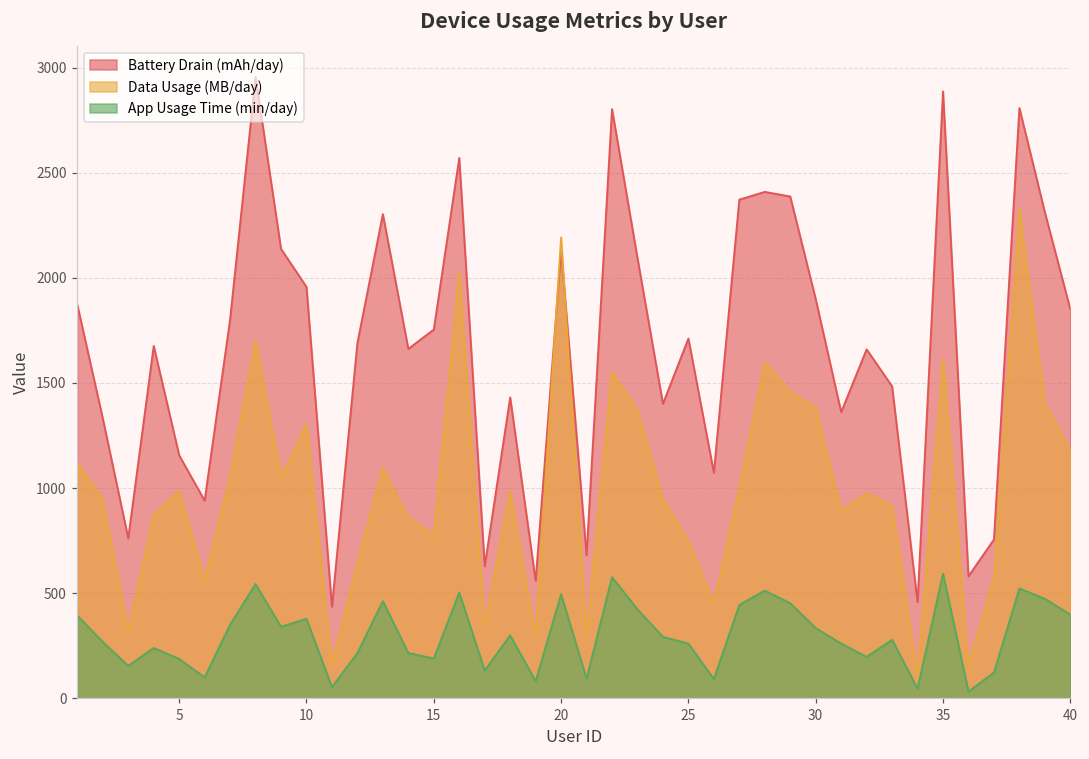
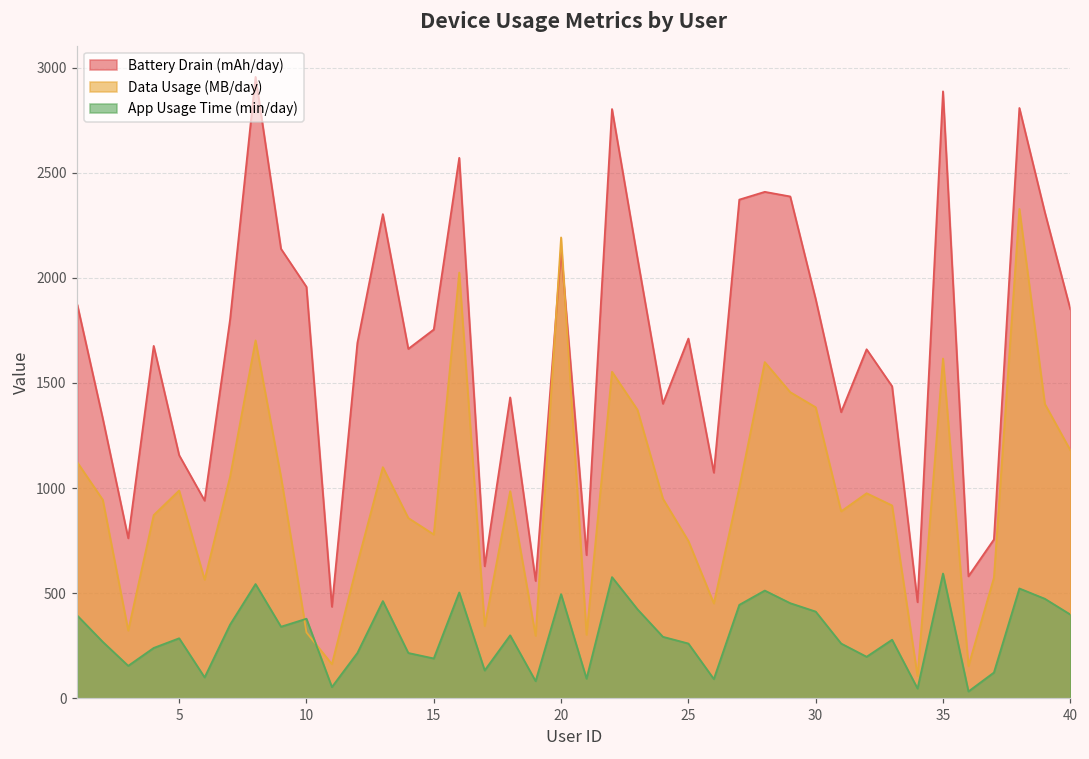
  {
    "Battery Drain (mAh/day)": {
      "5": 1160,
      "10": 1960,
      "15": 1750,
      "20": 2130,
      "25": 1710,
      "30": 1900,
      "35": 2890,
      "40": 1850
    },
    "Data Usage (MB/day)": {
      "5": 990,
-     "10": 1300,
+     "10": 310,
      "15": 780,
      "20": 2190,
      "25": 750,
      "30": 1380,
      "35": 1620,
      "40": 1180
    },
    "App Usage Time (min/day)": {
-     "5": 190,
+     "5": 290,
      "10": 380,
      "15": 190,
      "20": 500,
      "25": 260,
-     "30": 330,
+     "30": 410,
      "35": 590,
      "40": 400
    }
  }
